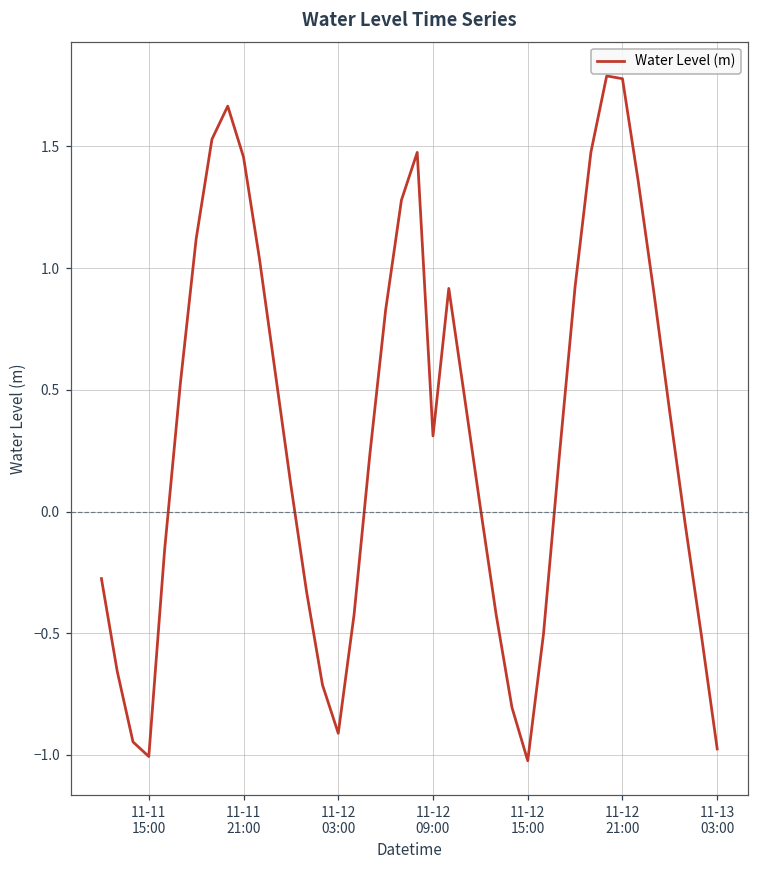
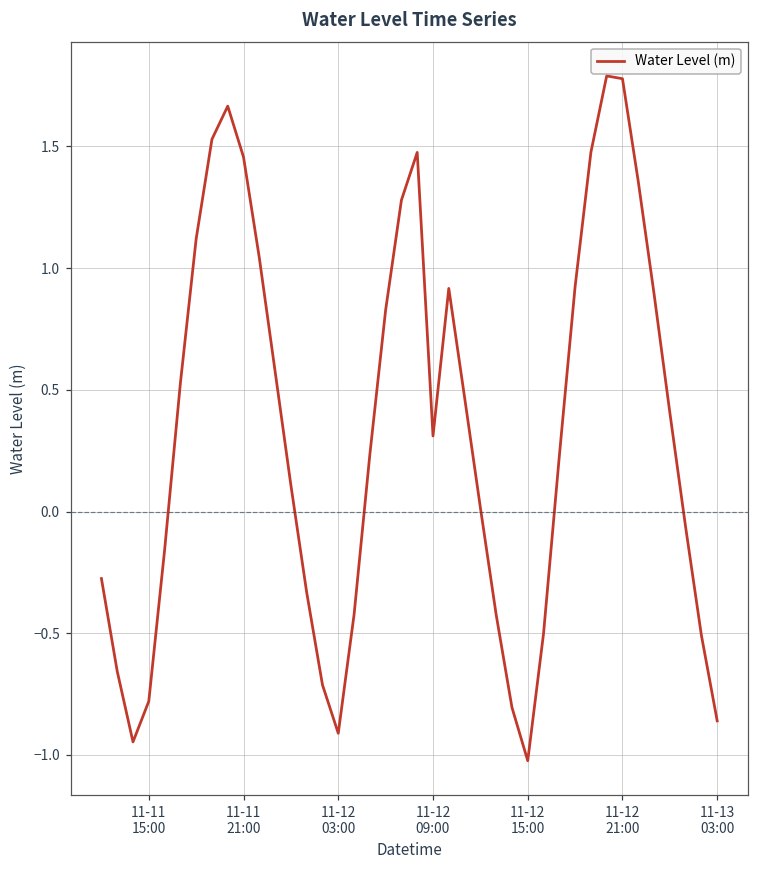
  {
-   "11-11 15:00": -1.01,
+   "11-11 15:00": -0.78,
    "11-11 21:00": 1.46,
    "11-12 03:00": -0.91,
    "11-12 09:00": 0.31,
    "11-12 15:00": -1.02,
    "11-12 21:00": 1.78,
-   "11-13 03:00": -0.98
+   "11-13 03:00": -0.86
  }
